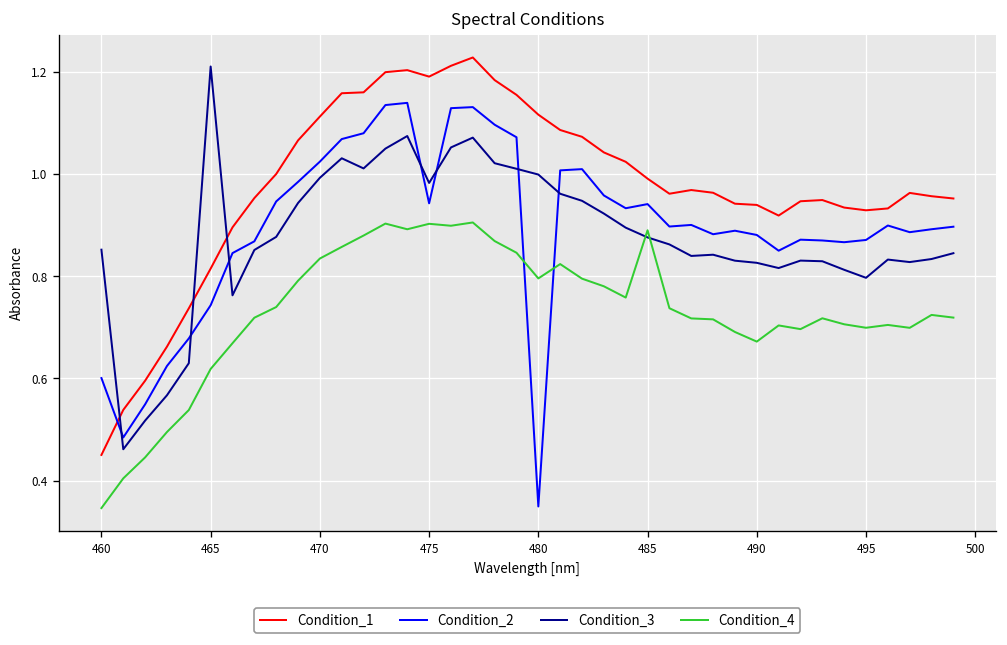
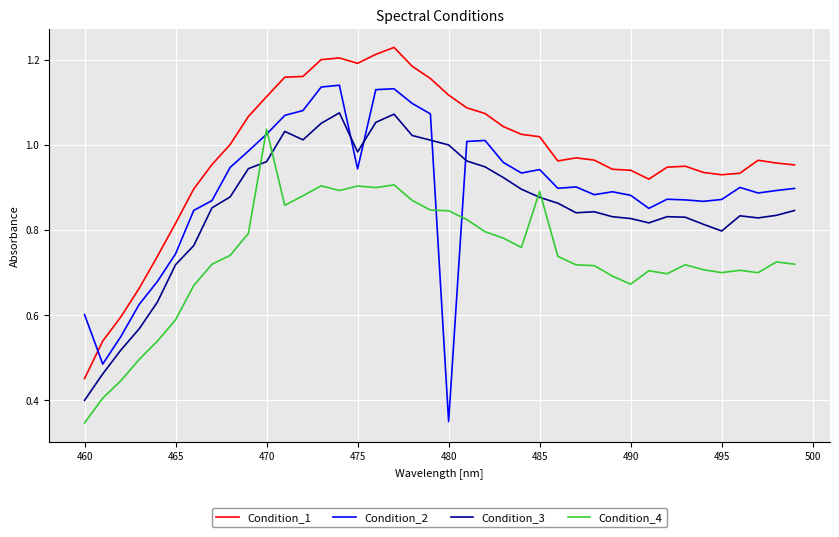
  {
    "Condition_1": {
      "460": 0.45,
      "465": 0.82,
      "470": 1.11,
      "475": 1.19,
      "480": 1.12,
-     "485": 0.99,
+     "485": 1.02,
      "490": 0.94,
      "495": 0.93
    },
    "Condition_2": {
      "460": 0.60,
      "465": 0.74,
      "470": 1.02,
      "475": 0.94,
      "480": 0.35,
      "485": 0.94,
      "490": 0.88,
      "495": 0.87
    },
    "Condition_3": {
-     "460": 0.85,
-     "465": 1.21,
-     "470": 0.99,
+     "460": 0.40,
+     "465": 0.72,
+     "470": 0.96,
      "475": 0.98,
      "480": 1.00,
      "485": 0.88,
      "490": 0.83,
      "495": 0.80
    },
    "Condition_4": {
      "460": 0.35,
-     "465": 0.62,
-     "470": 0.83,
+     "465": 0.59,
+     "470": 1.04,
      "475": 0.90,
-     "480": 0.80,
+     "480": 0.84,
      "485": 0.89,
      "490": 0.67,
      "495": 0.70
    }
  }
